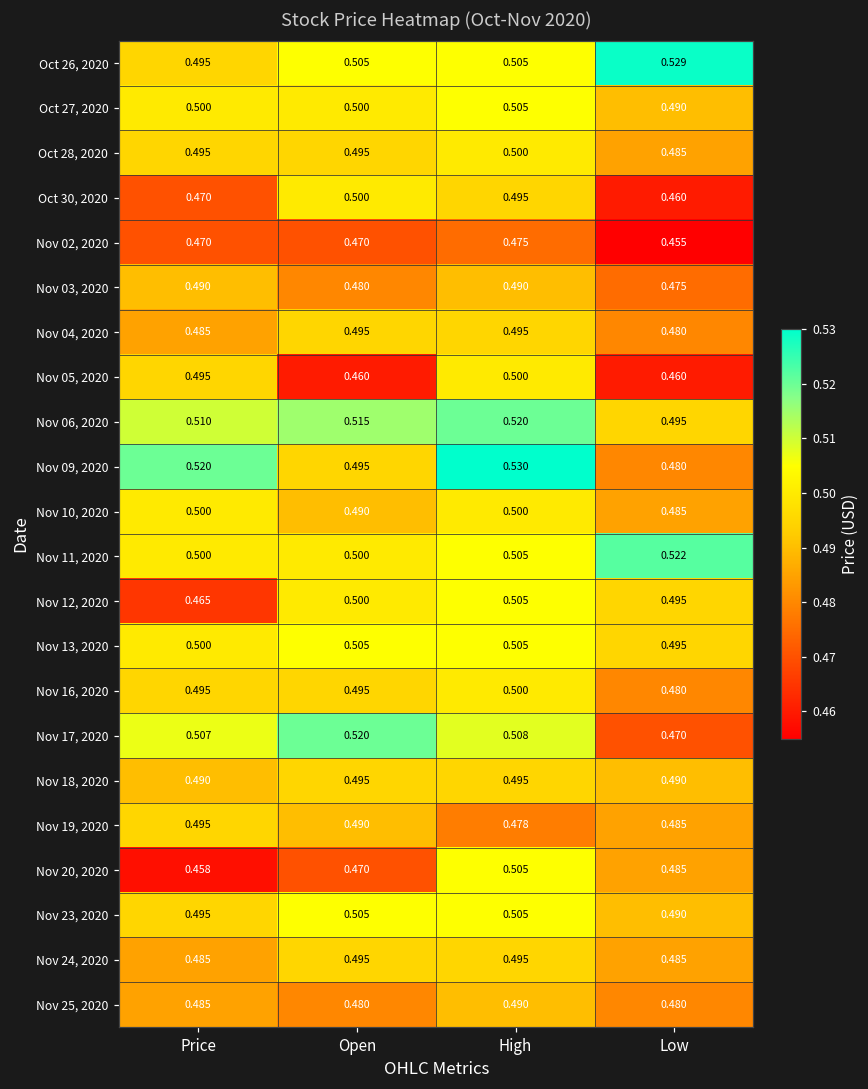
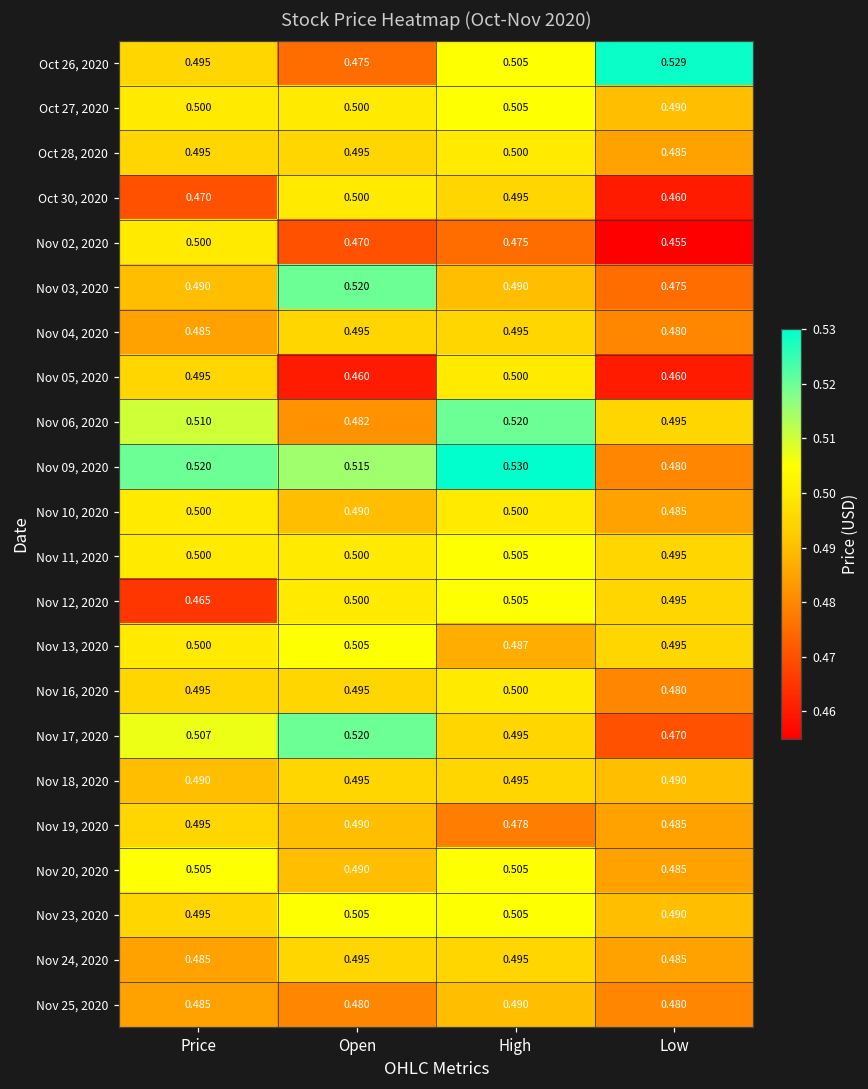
  {
    "Oct 26, 2020": {
      "Price": 0.495,
-     "Open": 0.505,
+     "Open": 0.475,
      "High": 0.505,
      "Low": 0.529
    },
    "Oct 27, 2020": {
      "Price": 0.500,
      "Open": 0.500,
      "High": 0.505,
      "Low": 0.490
    },
    "Oct 28, 2020": {
      "Price": 0.495,
      "Open": 0.495,
      "High": 0.500,
      "Low": 0.485
    },
    "Oct 30, 2020": {
      "Price": 0.470,
      "Open": 0.500,
      "High": 0.495,
      "Low": 0.460
    },
    "Nov 02, 2020": {
-     "Price": 0.470,
+     "Price": 0.500,
      "Open": 0.470,
      "High": 0.475,
      "Low": 0.455
    },
    "Nov 03, 2020": {
      "Price": 0.490,
-     "Open": 0.480,
+     "Open": 0.520,
      "High": 0.490,
      "Low": 0.475
    },
    "Nov 04, 2020": {
      "Price": 0.485,
      "Open": 0.495,
      "High": 0.495,
      "Low": 0.480
    },
    "Nov 05, 2020": {
      "Price": 0.495,
      "Open": 0.460,
      "High": 0.500,
      "Low": 0.460
    },
    "Nov 06, 2020": {
      "Price": 0.510,
-     "Open": 0.515,
+     "Open": 0.482,
      "High": 0.520,
      "Low": 0.495
    },
    "Nov 09, 2020": {
      "Price": 0.520,
-     "Open": 0.495,
+     "Open": 0.515,
      "High": 0.530,
      "Low": 0.480
    },
    "Nov 10, 2020": {
      "Price": 0.500,
      "Open": 0.490,
      "High": 0.500,
      "Low": 0.485
    },
    "Nov 11, 2020": {
      "Price": 0.500,
      "Open": 0.500,
      "High": 0.505,
-     "Low": 0.522
+     "Low": 0.495
    },
    "Nov 12, 2020": {
      "Price": 0.465,
      "Open": 0.500,
      "High": 0.505,
      "Low": 0.495
    },
    "Nov 13, 2020": {
      "Price": 0.500,
      "Open": 0.505,
-     "High": 0.505,
+     "High": 0.487,
      "Low": 0.495
    },
    "Nov 16, 2020": {
      "Price": 0.495,
      "Open": 0.495,
      "High": 0.500,
      "Low": 0.480
    },
    "Nov 17, 2020": {
      "Price": 0.507,
      "Open": 0.520,
-     "High": 0.508,
+     "High": 0.495,
      "Low": 0.470
    },
    "Nov 18, 2020": {
      "Price": 0.490,
      "Open": 0.495,
      "High": 0.495,
      "Low": 0.490
    },
    "Nov 19, 2020": {
      "Price": 0.495,
      "Open": 0.490,
      "High": 0.478,
      "Low": 0.485
    },
    "Nov 20, 2020": {
-     "Price": 0.458,
-     "Open": 0.470,
+     "Price": 0.505,
+     "Open": 0.490,
      "High": 0.505,
      "Low": 0.485
    },
    "Nov 23, 2020": {
      "Price": 0.495,
      "Open": 0.505,
      "High": 0.505,
      "Low": 0.490
    },
    "Nov 24, 2020": {
      "Price": 0.485,
      "Open": 0.495,
      "High": 0.495,
      "Low": 0.485
    },
    "Nov 25, 2020": {
      "Price": 0.485,
      "Open": 0.480,
      "High": 0.490,
      "Low": 0.480
    }
  }
